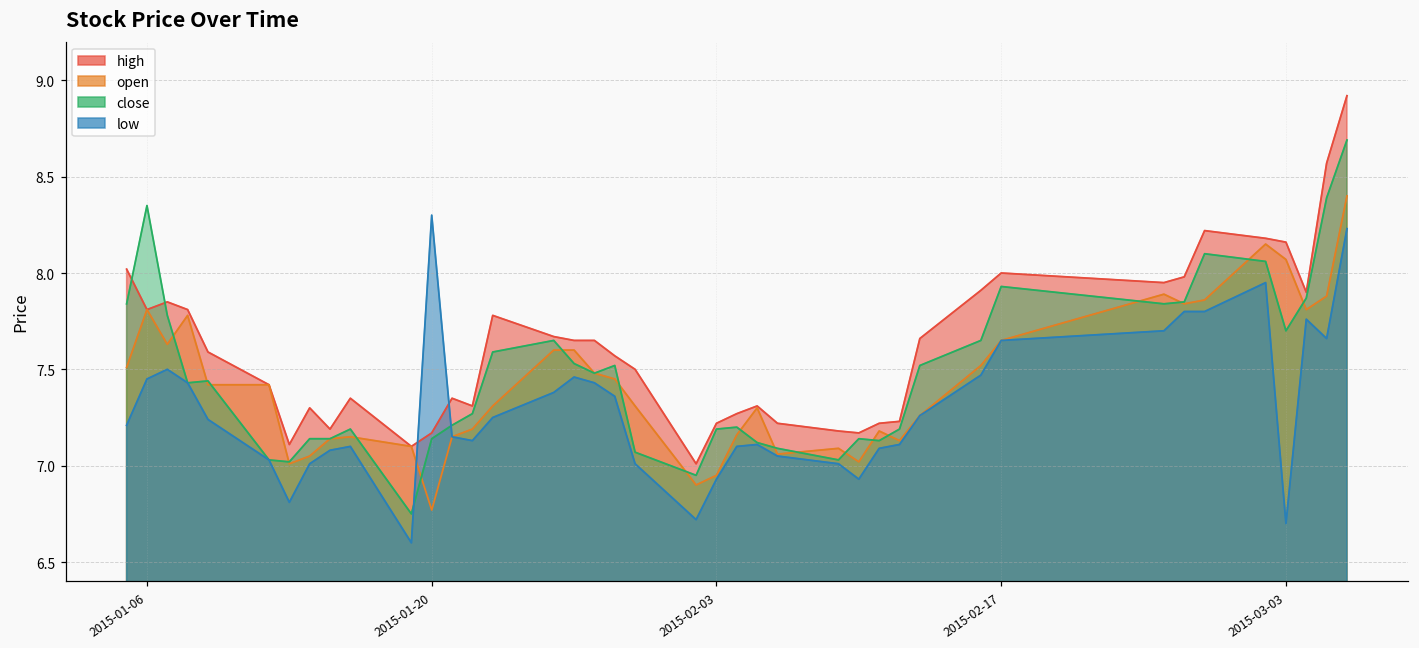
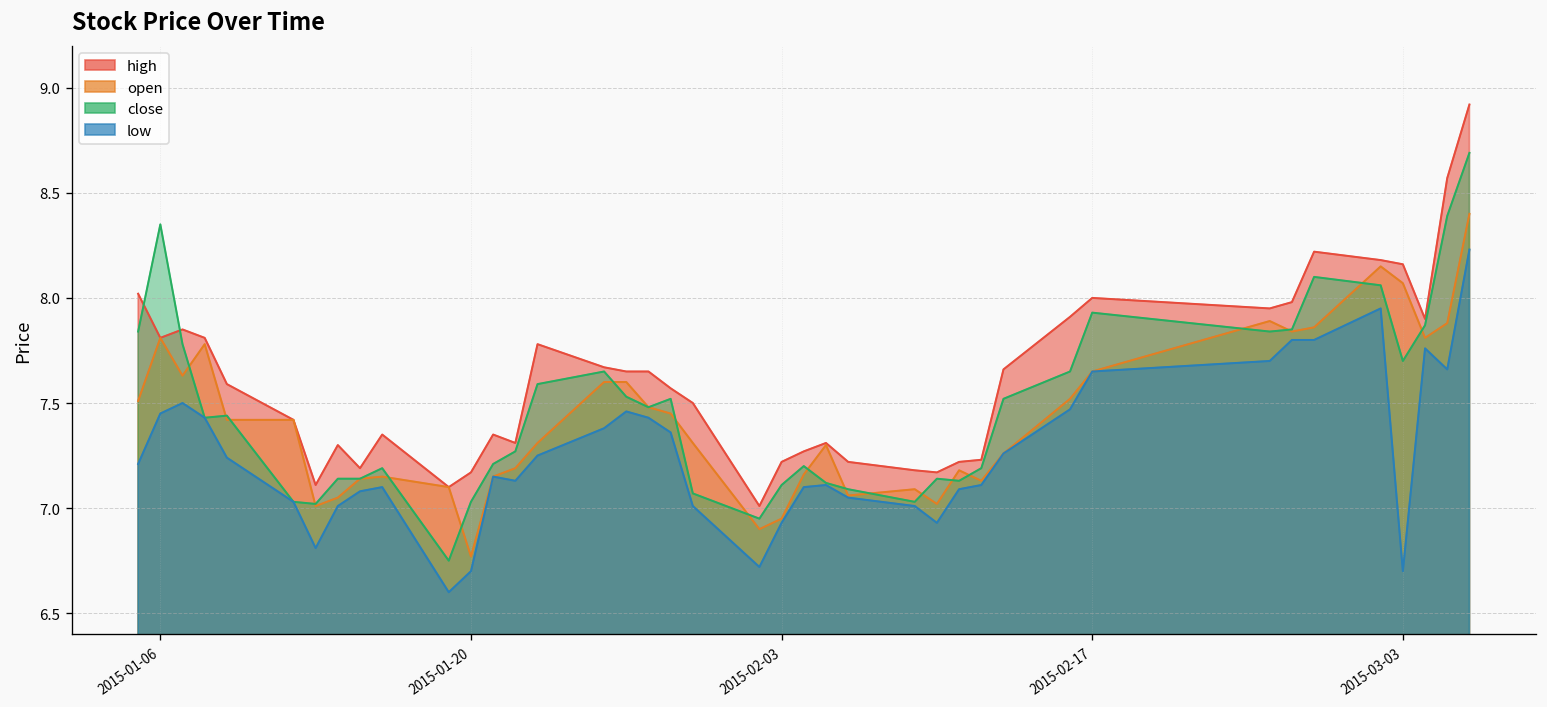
  {
    "close": {
      "2015-01-06": 8.35,
-     "2015-01-20": 7.14,
-     "2015-02-03": 7.19,
+     "2015-01-20": 7.03,
+     "2015-02-03": 7.11,
      "2015-02-17": 7.93,
      "2015-03-03": 7.70
    },
    "low": {
      "2015-01-06": 7.45,
-     "2015-01-20": 8.3,
+     "2015-01-20": 6.7,
      "2015-02-03": 6.93,
      "2015-03-03": 6.7
    }
  }
